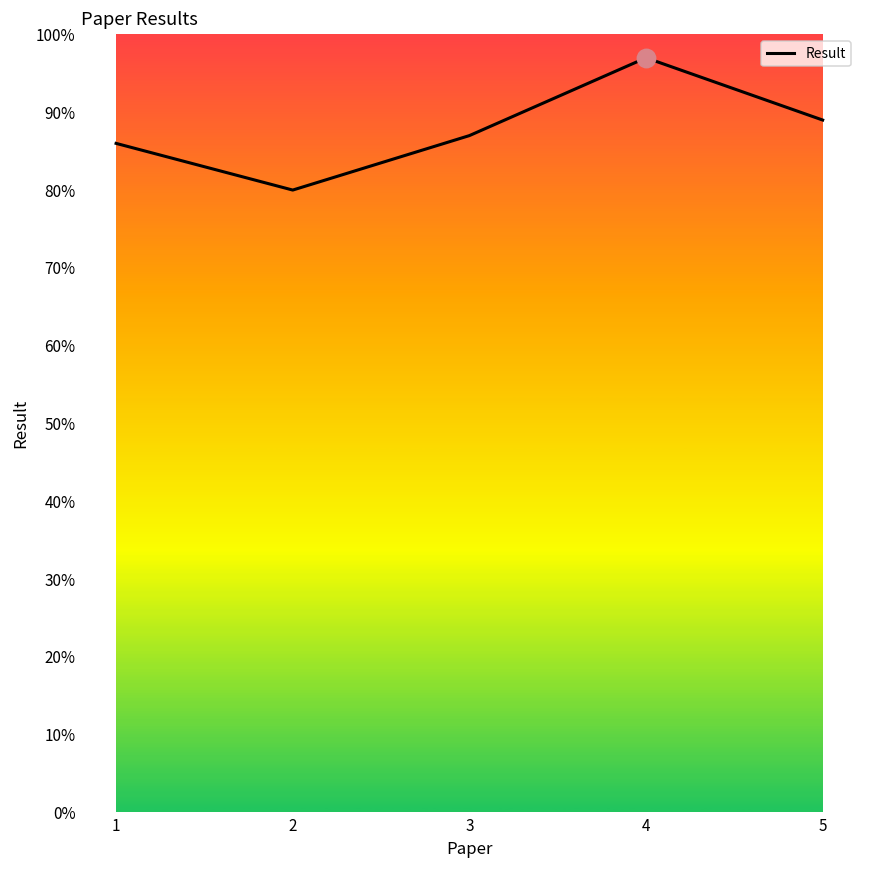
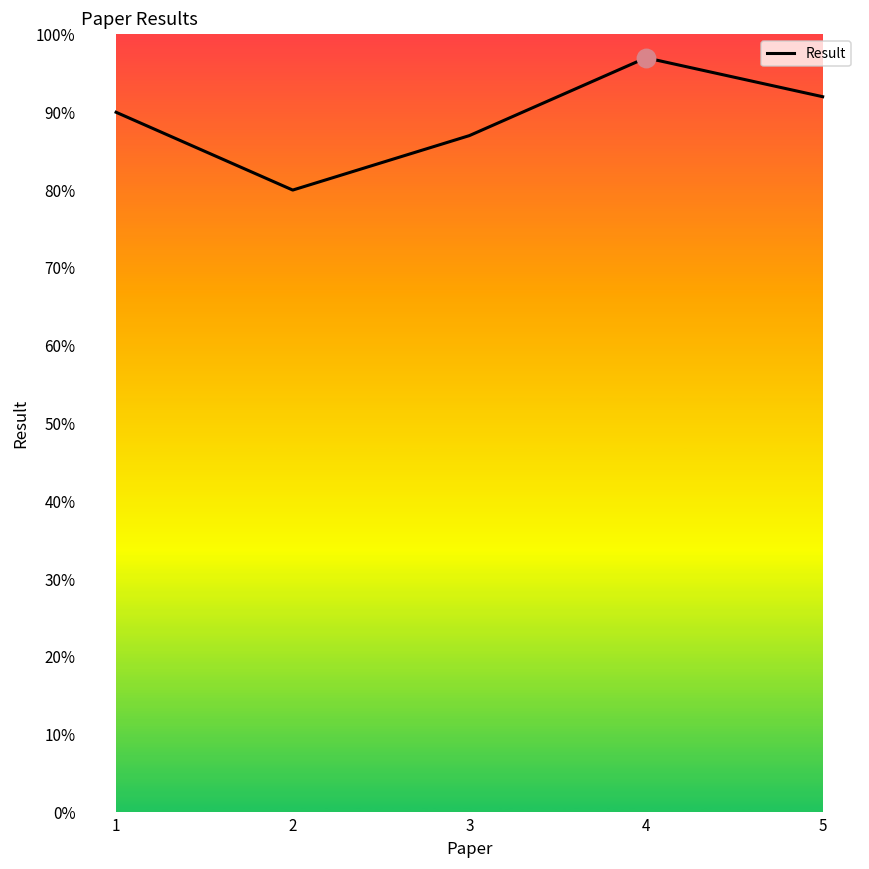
  {
    "Result": {
-     "1": "86%",
+     "1": "90%",
      "2": "80%",
      "3": "87%",
-     "5": "89%"
+     "5": "92%"
    }
  }
